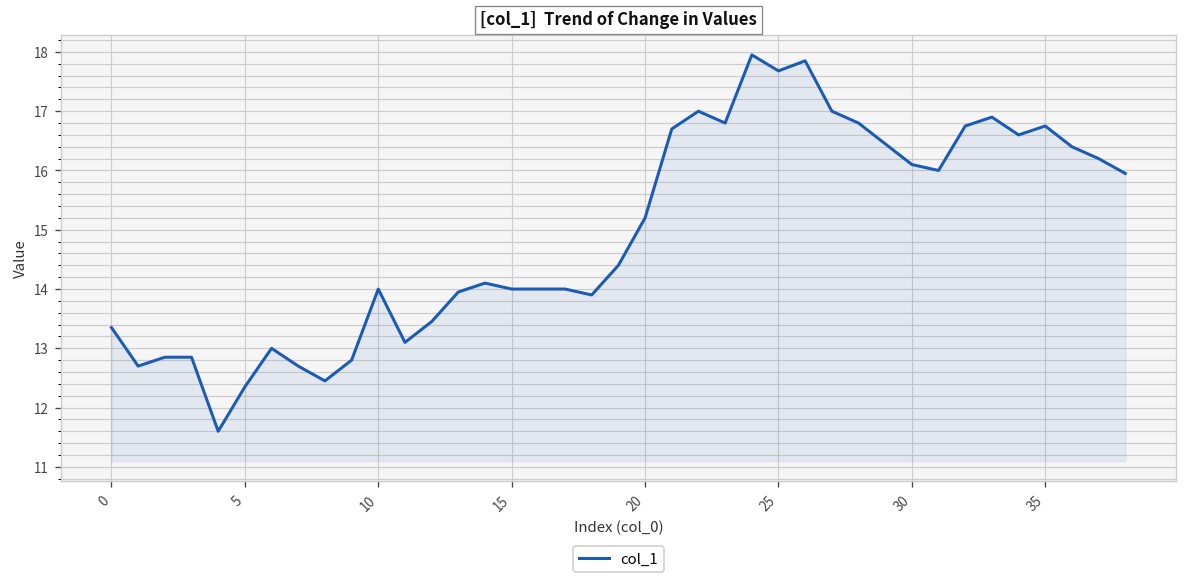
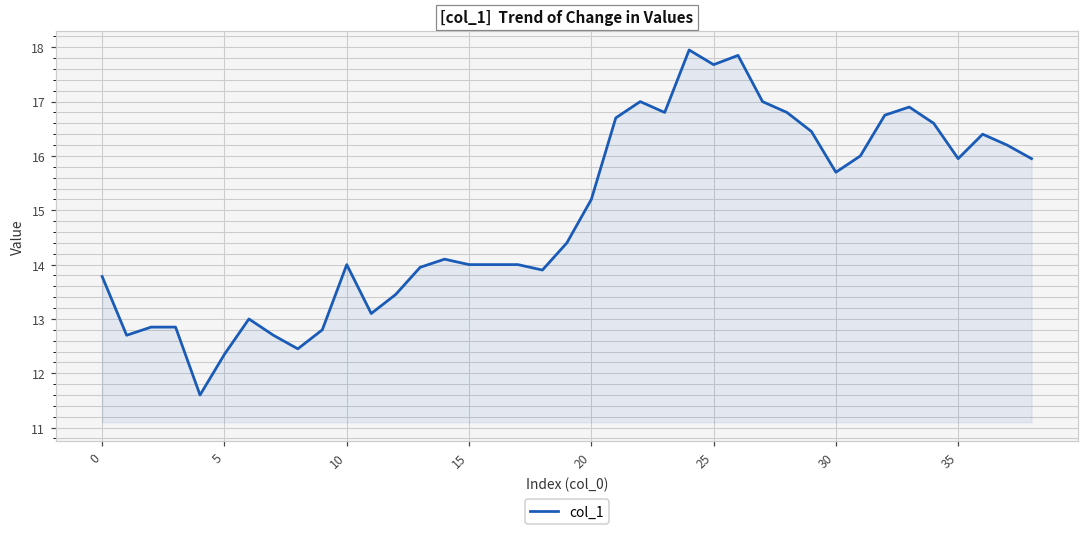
  {
-   "0": 13.4,
+   "0": 13.8,
    "5": 12.4,
    "10": 14.0,
    "15": 14.0,
    "20": 15.2,
    "25": 17.7,
-   "30": 16.1,
-   "35": 16.8
+   "30": 15.7,
+   "35": 16.0
  }
